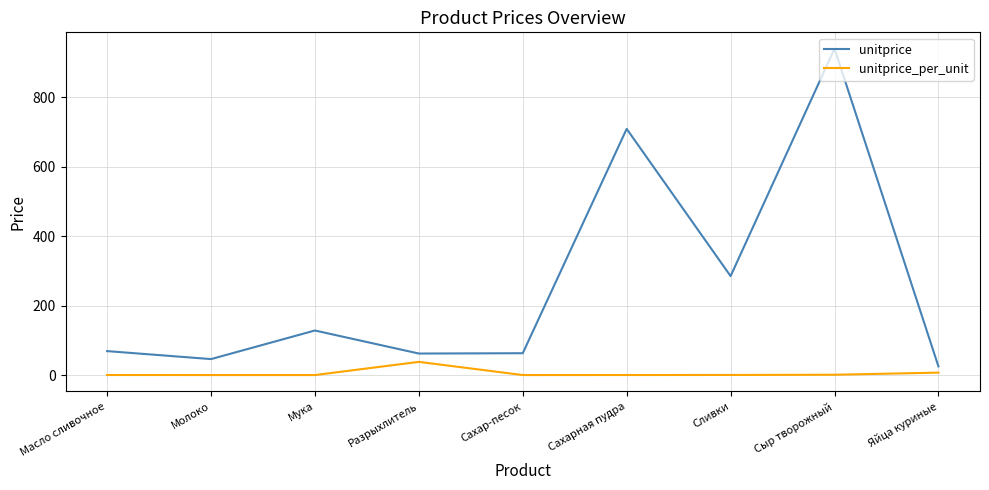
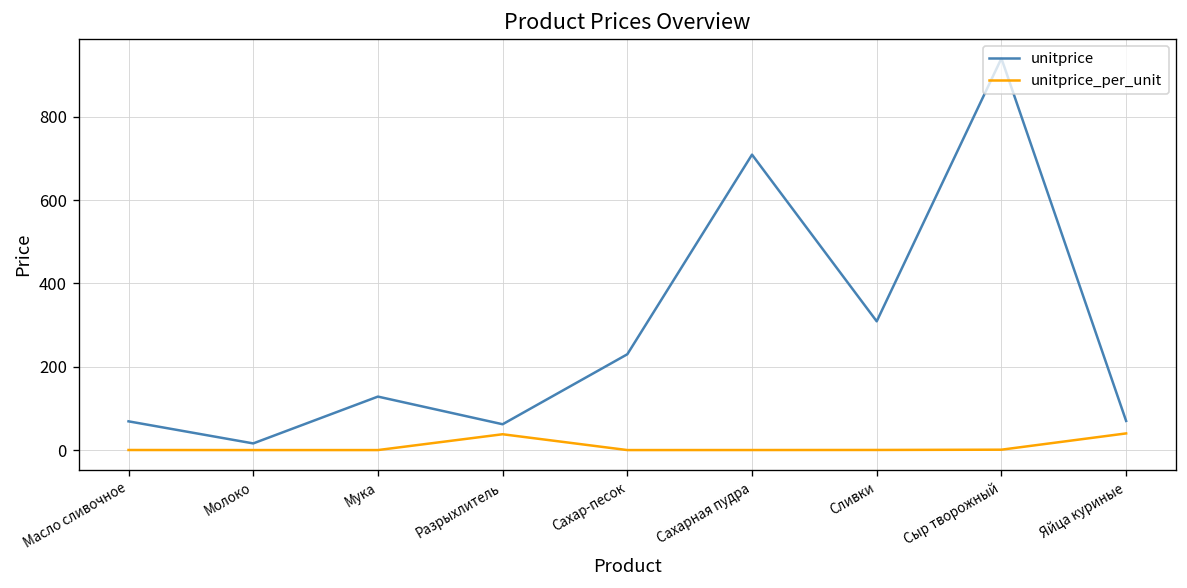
  {
    "unitprice": {
      "Масло сливочное": 70,
-     "Молоко": 50,
+     "Молоко": 20,
      "Мука": 130,
      "Разрыхлитель": 60,
-     "Сахар-песок": 60,
+     "Сахар-песок": 230,
      "Сахарная пудра": 710,
-     "Сливки": 290,
-     "Яйца куриные": 30
+     "Сливки": 310,
+     "Яйца куриные": 70
    },
    "unitprice_per_unit": {
      "Масло сливочное": 0,
      "Молоко": 0,
      "Мука": 0,
      "Разрыхлитель": 40,
      "Сахар-песок": 0,
      "Сахарная пудра": 0,
      "Сливки": 0,
      "Сыр творожный": 0,
-     "Яйца куриные": 10
+     "Яйца куриные": 40
    }
  }
